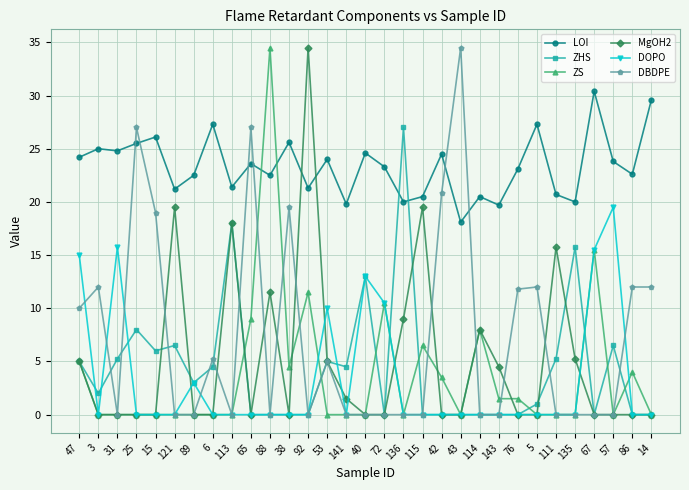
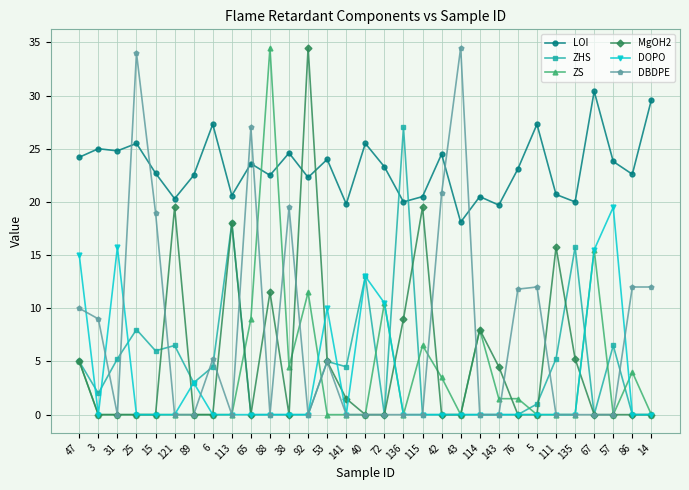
  {
    "LOI": {
      "47": 24.2,
      "3": 25.0,
      "31": 24.8,
      "25": 25.5,
-     "15": 26.1,
-     "121": 21.2,
+     "15": 22.7,
+     "121": 20.3,
      "89": 22.5,
      "6": 27.3,
-     "113": 21.4,
+     "113": 20.6,
      "65": 23.6,
      "88": 22.5,
-     "38": 25.6,
-     "92": 21.3,
+     "38": 24.6,
+     "92": 22.3,
      "53": 24.0,
      "141": 19.8,
-     "40": 24.6,
+     "40": 25.5,
      "72": 23.3,
      "136": 20.0,
      "115": 20.5,
      "42": 24.5,
      "43": 18.1,
      "114": 20.5,
      "143": 19.7,
      "76": 23.1,
      "5": 27.3,
      "111": 20.7,
      "135": 20.0,
      "67": 30.4,
      "57": 23.8,
      "86": 22.6,
      "14": 29.6
    },
    "DBDPE": {
      "47": 10,
-     "3": 12,
-     "25": 27,
+     "3": 9,
+     "25": 34,
      "15": 19,
      "6": 5,
      "65": 27,
      "38": 19.5,
      "42": 21,
      "43": 34.5,
      "76": 12,
      "5": 12,
      "86": 12,
      "14": 12
    }
  }
